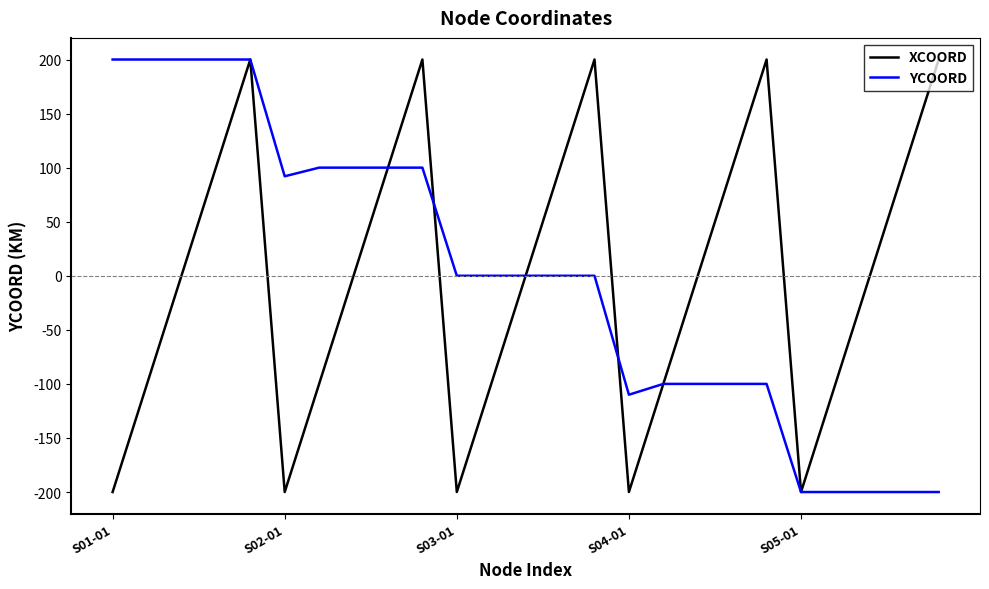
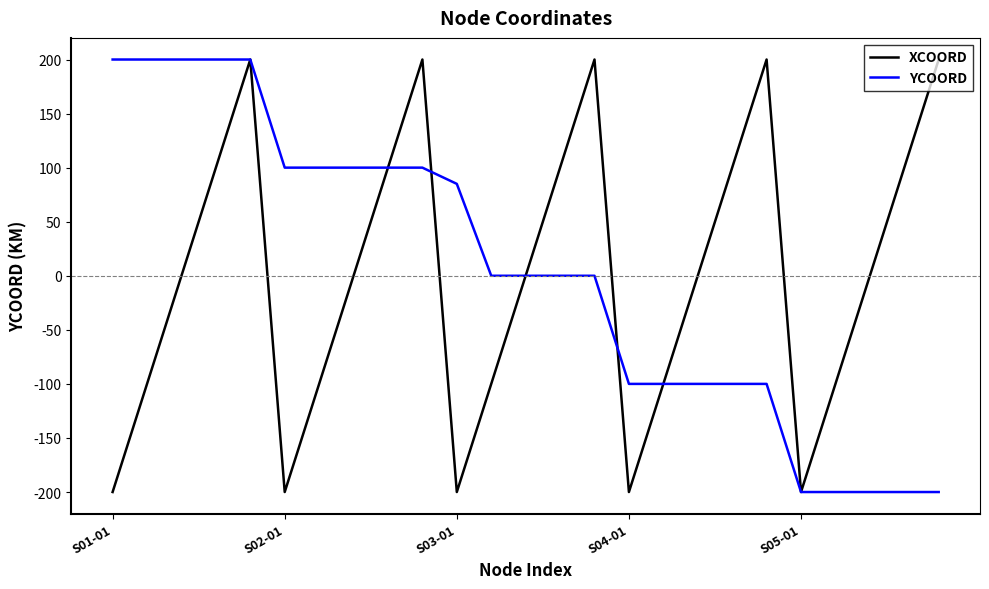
  {
    "XCOORD": {
      "S01-01": -200,
      "S02-01": -200,
      "S03-01": -200,
      "S04-01": -200
    },
    "YCOORD": {
      "S01-01": 200,
-     "S02-01": 92,
-     "S03-01": 0,
-     "S04-01": -110
+     "S02-01": 100,
+     "S03-01": 85,
+     "S04-01": -100
    }
  }
